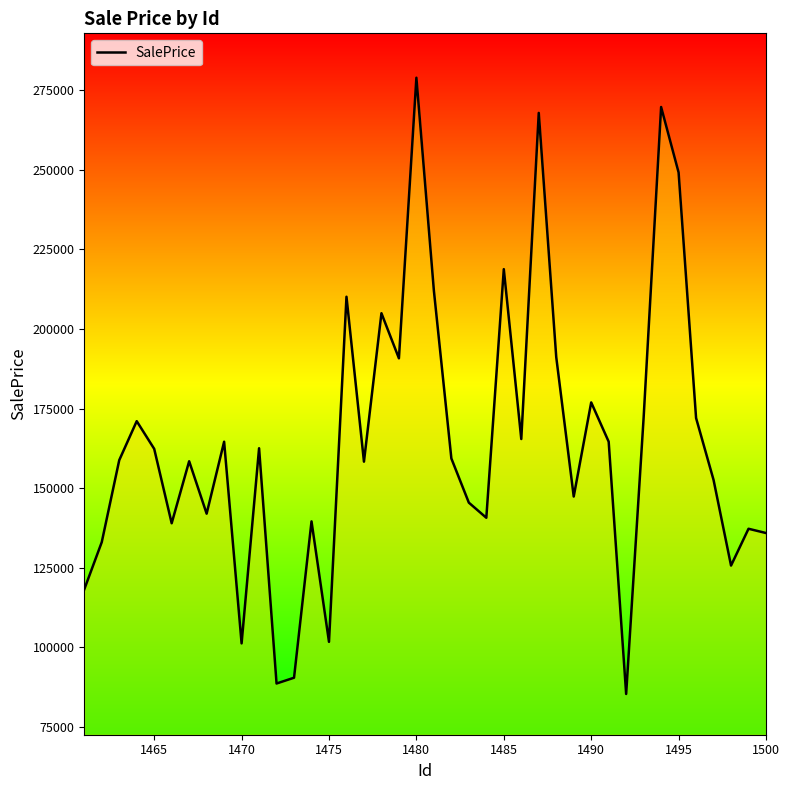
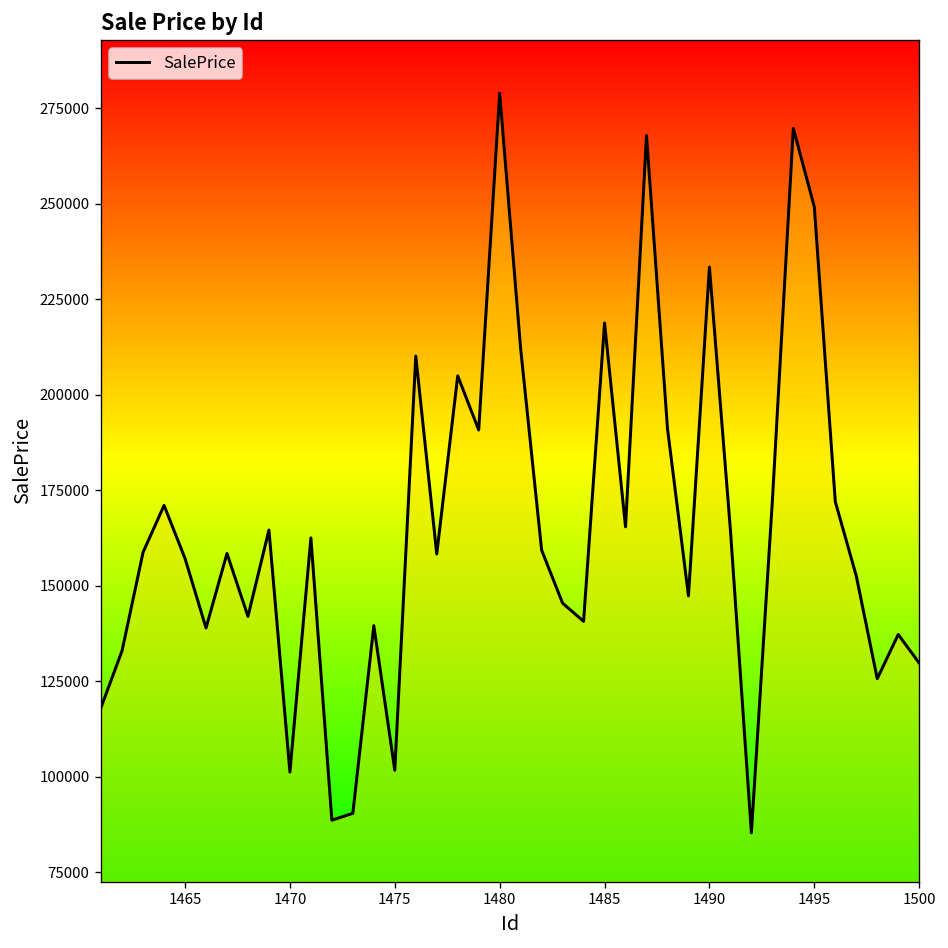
  {
-   "1465": 162000,
+   "1465": 157000,
    "1470": 101000,
    "1475": 102000,
    "1480": 279000,
    "1485": 219000,
-   "1490": 177000,
+   "1490": 233000,
    "1495": 249000,
-   "1500": 136000
+   "1500": 130000
  }
